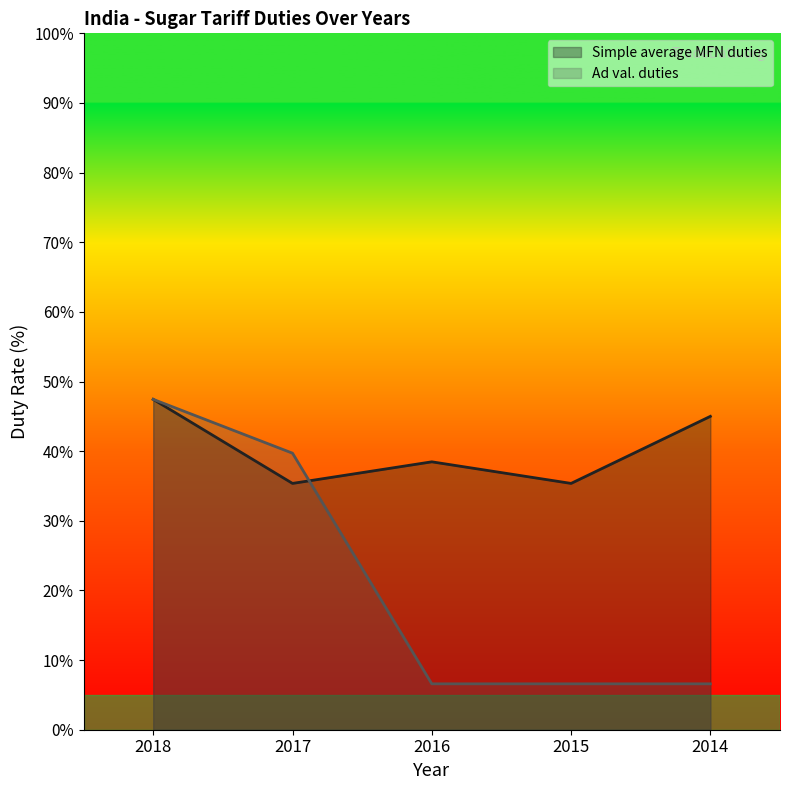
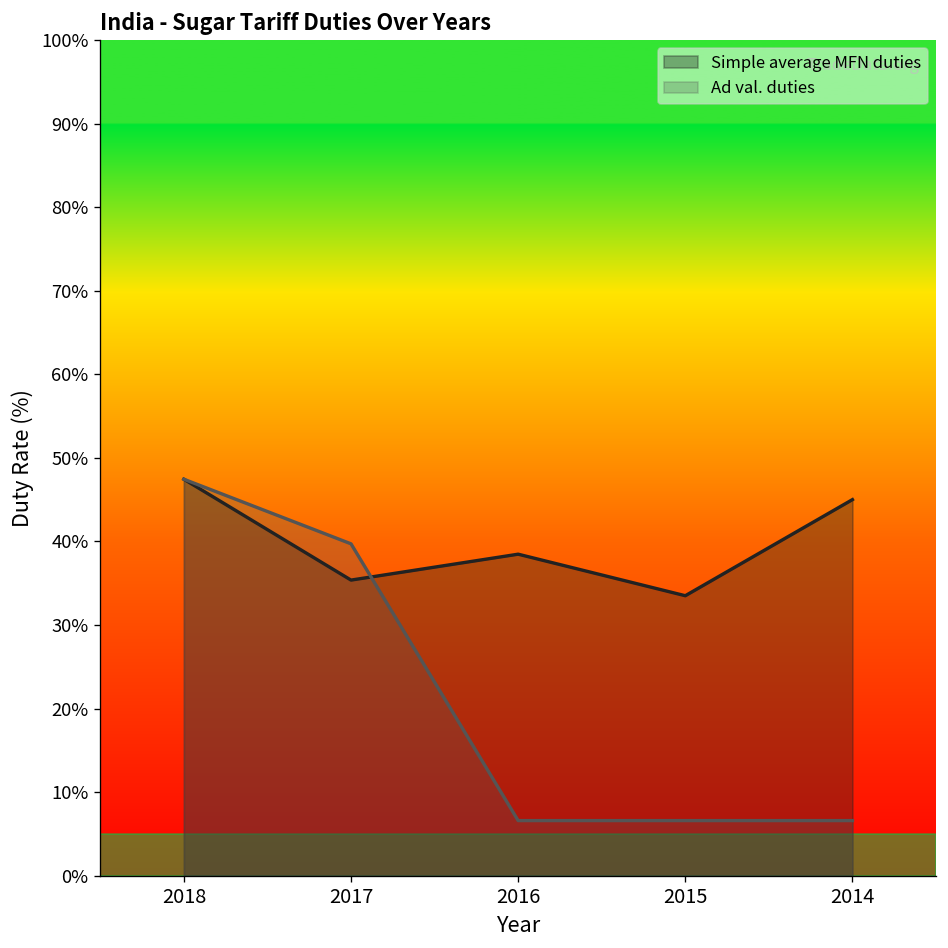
  {
    "Simple average MFN duties": {
      "2017": "35%",
      "2016": "38%",
-     "2015": "35%",
+     "2015": "34%",
      "2014": "45%"
    },
    "Ad val. duties": {
      "2017": "40%",
      "2016": "7%",
      "2015": "7%",
      "2014": "7%"
    }
  }
